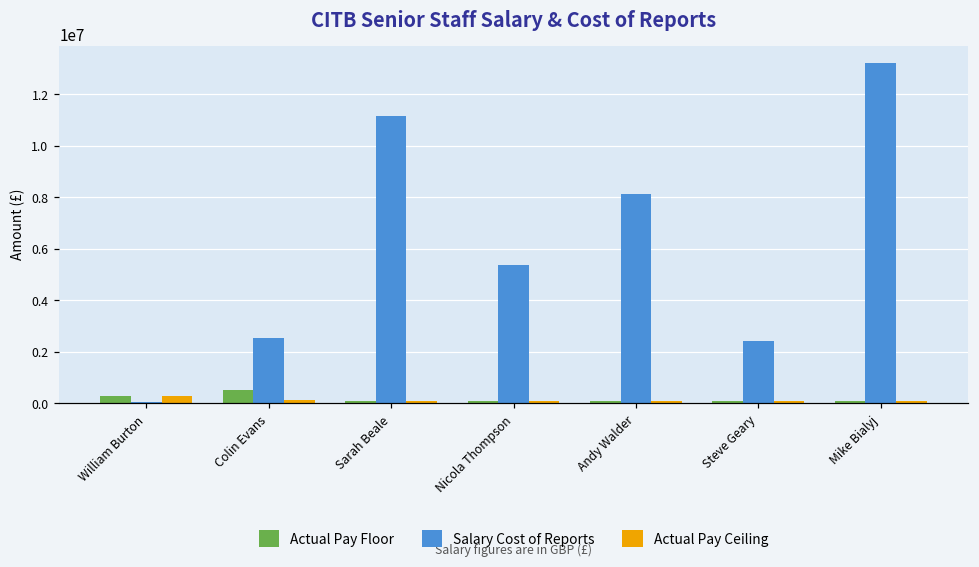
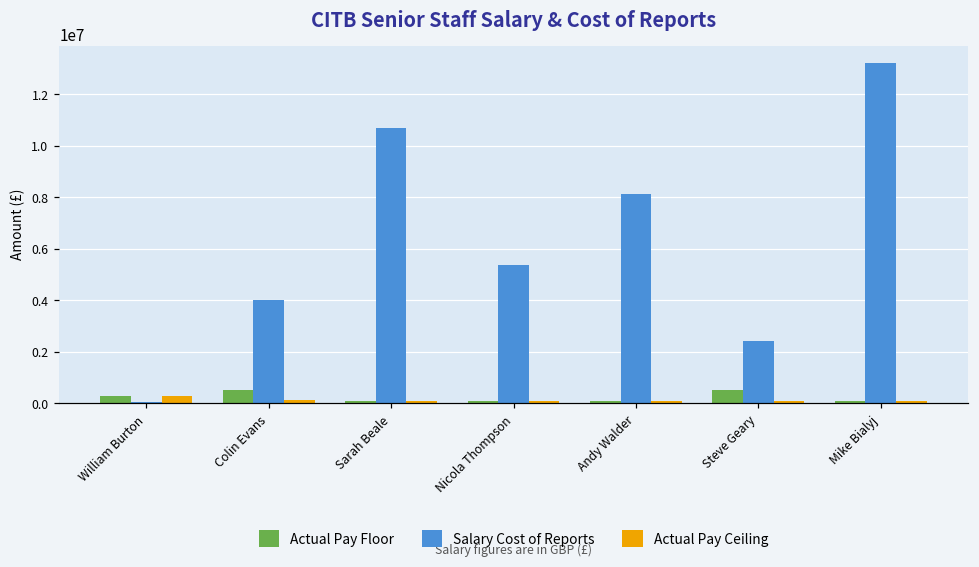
  {
    "Actual Pay Floor": {
      "William Burton": 300000,
      "Colin Evans": 500000,
-     "Steve Geary": 100000
+     "Steve Geary": 500000
    },
    "Salary Cost of Reports": {
-     "Colin Evans": 2500000,
-     "Sarah Beale": 11200000,
+     "Colin Evans": 4000000,
+     "Sarah Beale": 10700000,
      "Nicola Thompson": 5400000,
      "Andy Walder": 8100000,
      "Steve Geary": 2400000,
      "Mike Bialyj": 13200000
    },
    "Actual Pay Ceiling": {
      "William Burton": 300000,
      "Colin Evans": 100000,
      "Steve Geary": 100000
    }
  }
